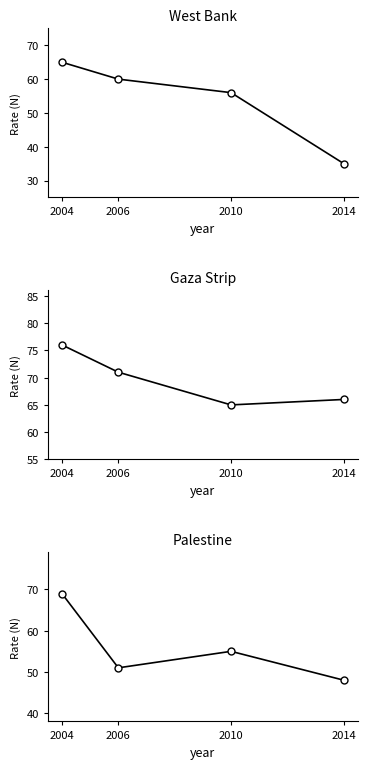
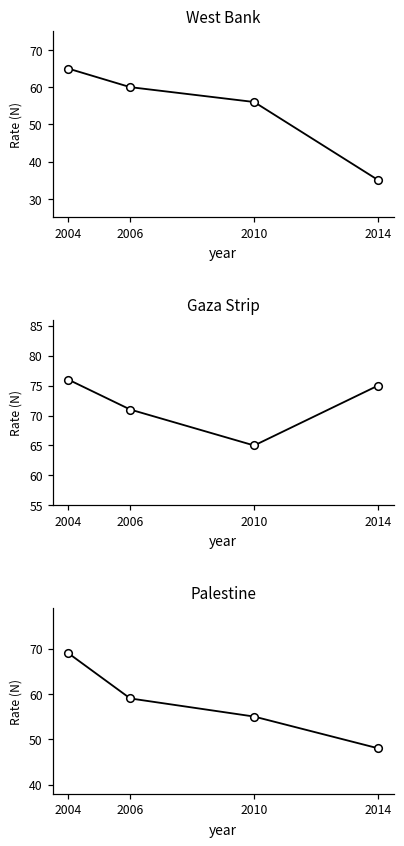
  {
    "West Bank": {
      "2004": 65,
      "2006": 60,
      "2010": 56,
      "2014": 35
    },
    "Gaza Strip": {
      "2004": 76,
      "2006": 71,
      "2010": 65,
-     "2014": 66
+     "2014": 75
    },
    "Palestine": {
      "2004": 69,
-     "2006": 51,
+     "2006": 59,
      "2010": 55,
      "2014": 48
    }
  }
